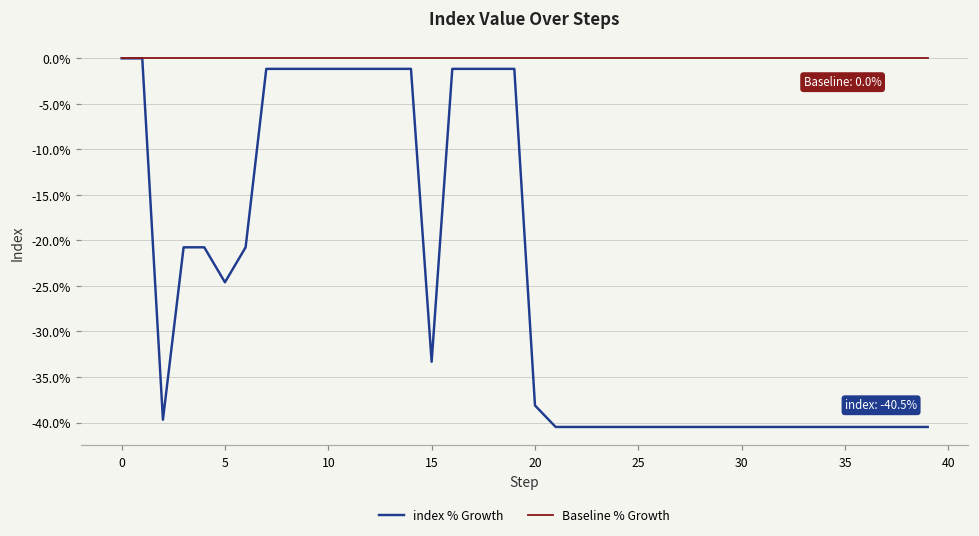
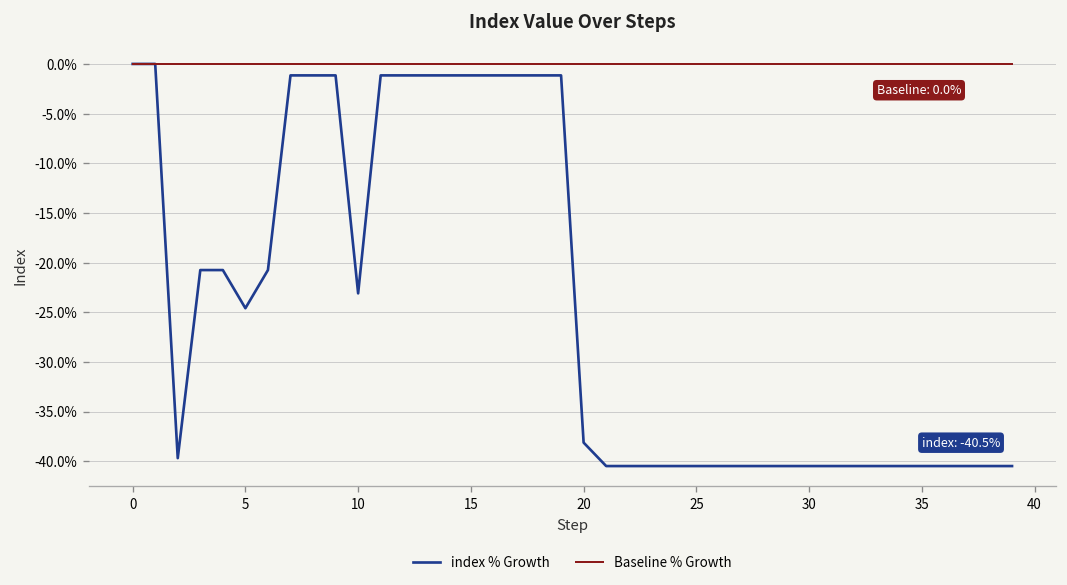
  {
    "index % Growth": {
      "5": "-25%",
-     "10": "-1%",
-     "15": "-33%",
+     "10": "-23%",
+     "15": "-1%",
      "20": "-38%",
      "25": "-40%",
      "30": "-40%"
    },
    "Baseline % Growth": {
      "5": "0%",
      "10": "0%",
      "15": "0%",
      "20": "0%",
      "25": "0%",
      "30": "0%"
    }
  }
